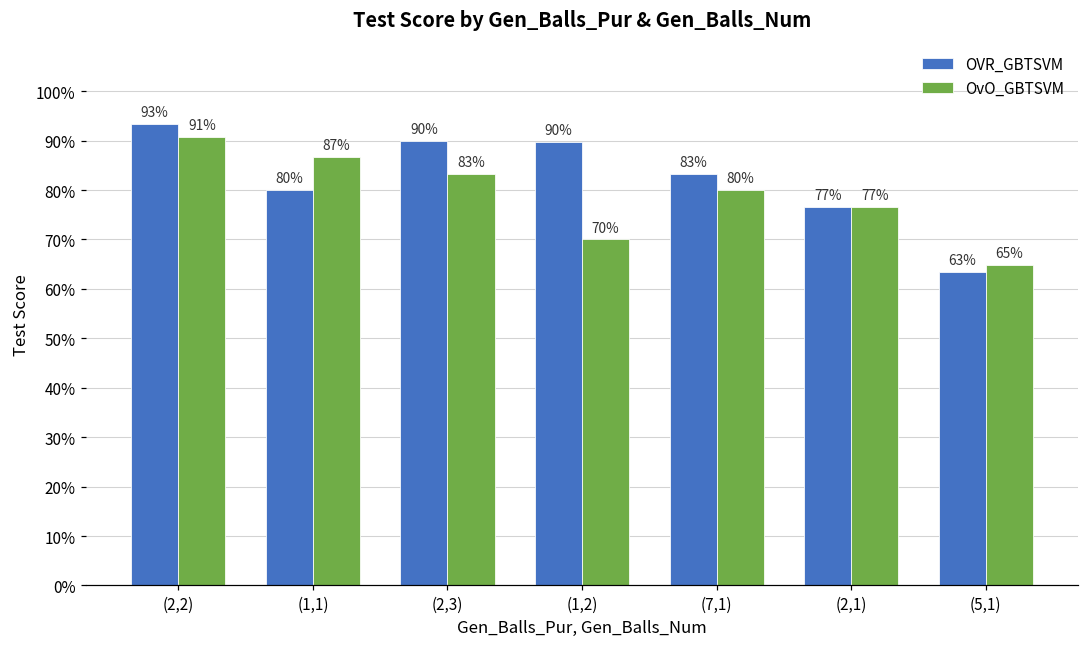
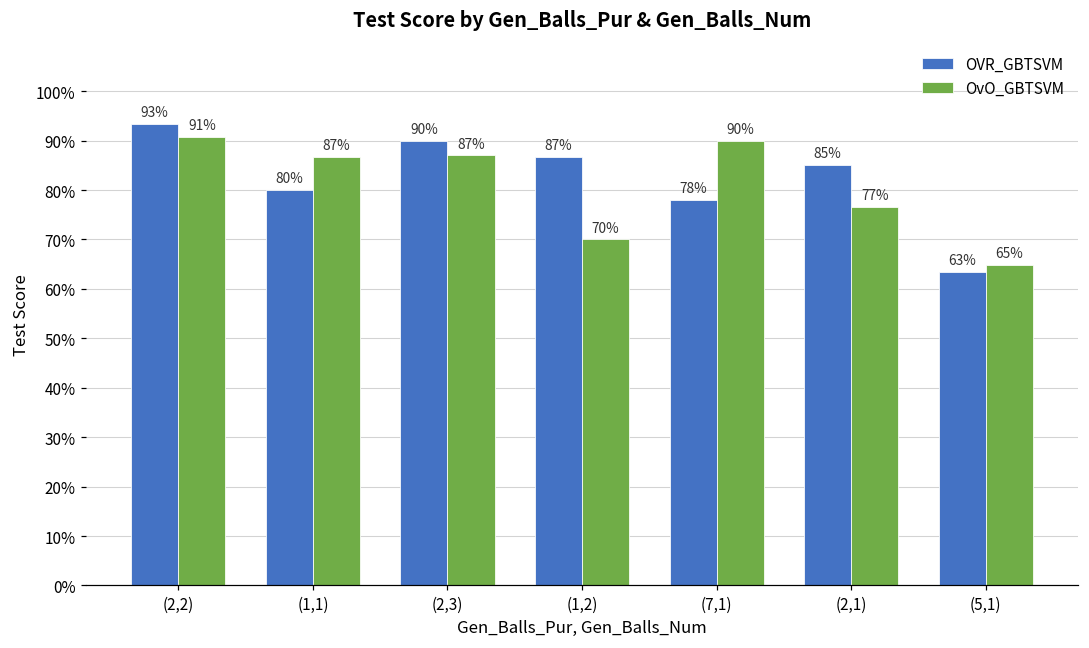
  {
    "OVR_GBTSVM": {
      "(2,2)": "93%",
      "(1,1)": "80%",
      "(2,3)": "90%",
-     "(1,2)": "90%",
-     "(7,1)": "83%",
-     "(2,1)": "77%",
+     "(1,2)": "87%",
+     "(7,1)": "78%",
+     "(2,1)": "85%",
      "(5,1)": "63%"
    },
    "OvO_GBTSVM": {
      "(2,2)": "91%",
      "(1,1)": "87%",
-     "(2,3)": "83%",
+     "(2,3)": "87%",
      "(1,2)": "70%",
-     "(7,1)": "80%",
+     "(7,1)": "90%",
      "(2,1)": "77%",
      "(5,1)": "65%"
    }
  }
